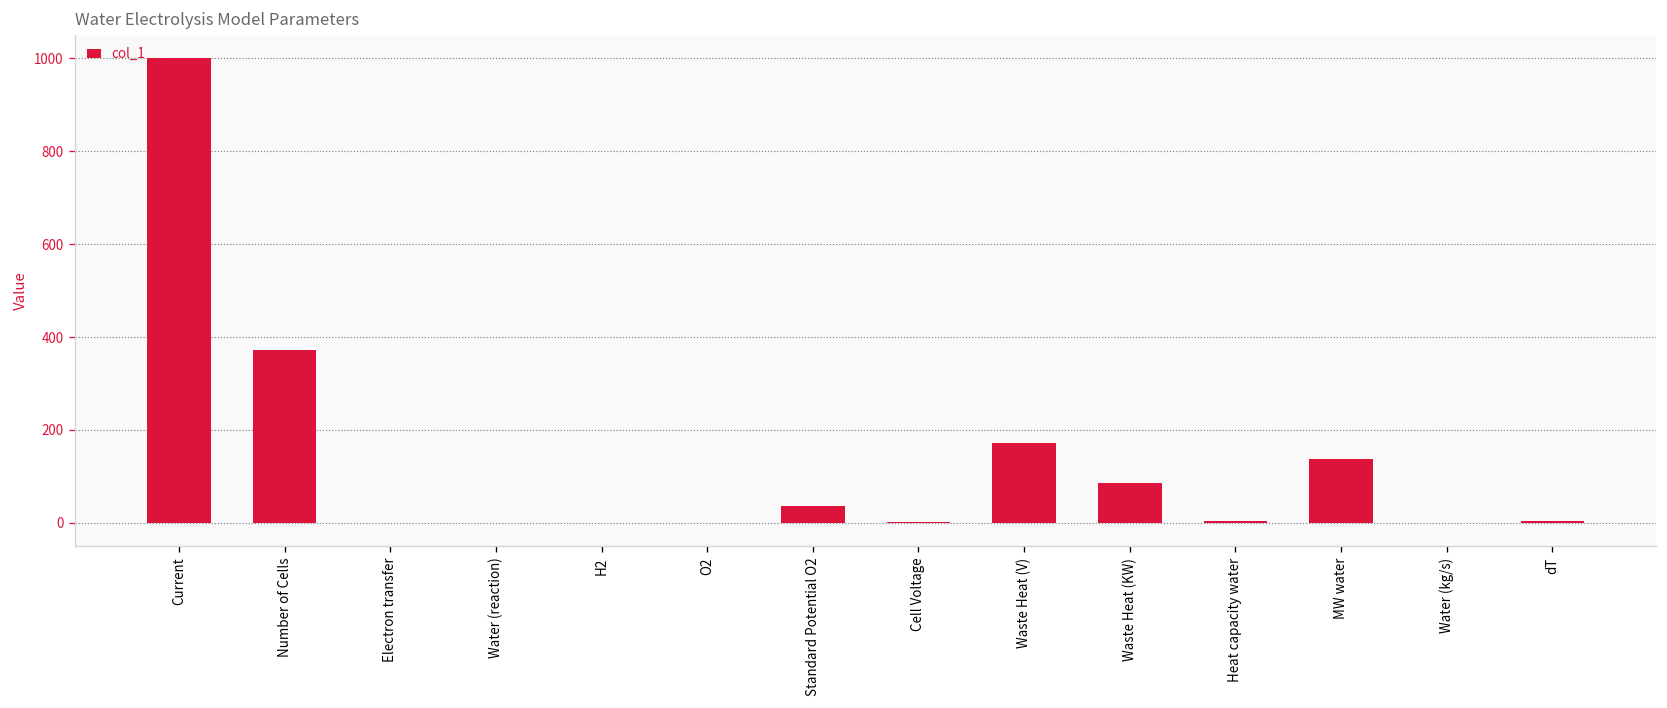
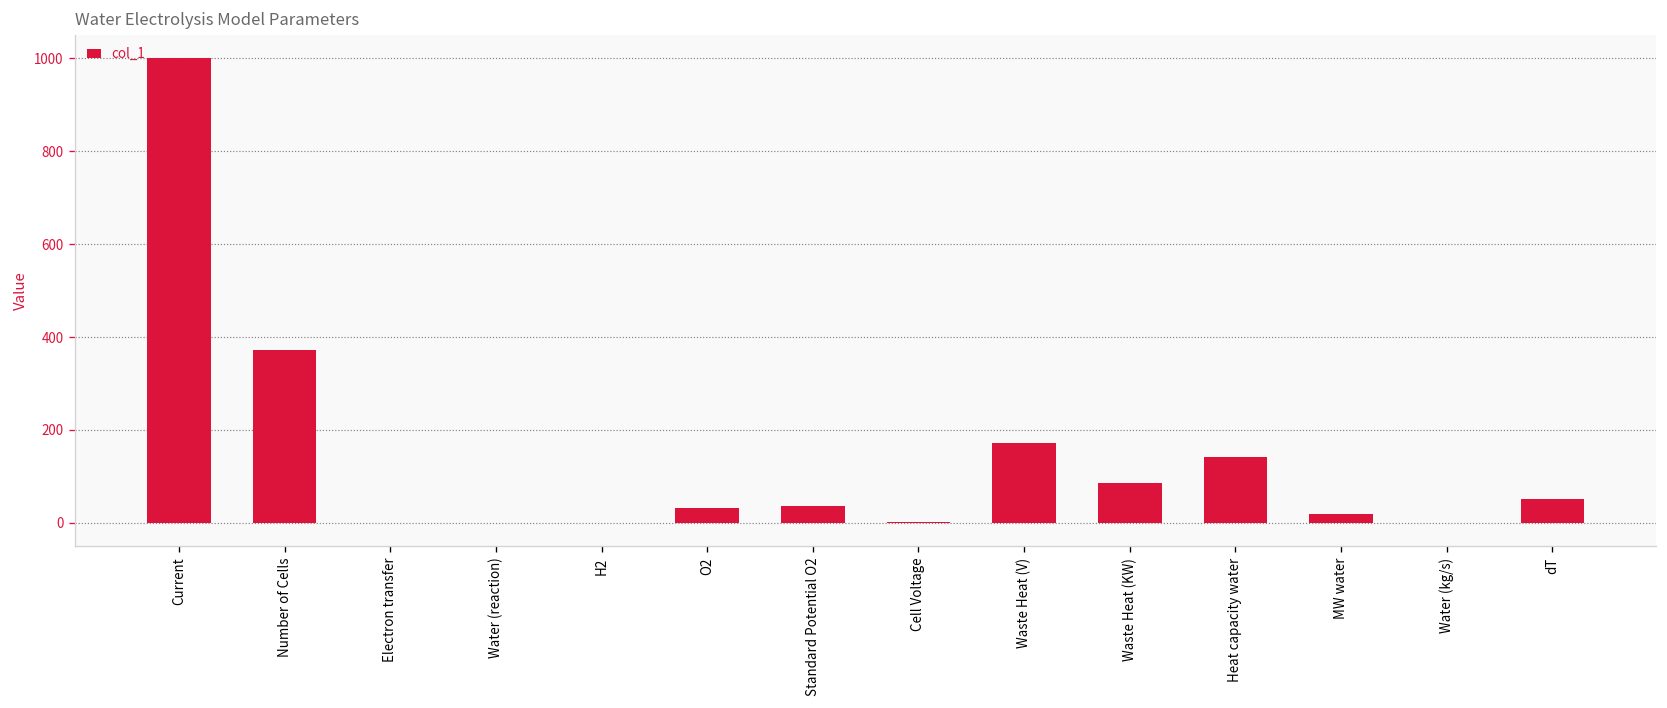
  {
    "Current": 1000,
    "Number of Cells": 370,
-   "O2": 0,
+   "O2": 30,
    "Standard Potential O2": 40,
    "Waste Heat (V)": 170,
    "Waste Heat (KW)": 90,
-   "Heat capacity water": 0,
-   "MW water": 140,
-   "dT": 0
+   "Heat capacity water": 140,
+   "MW water": 20,
+   "dT": 50
  }
